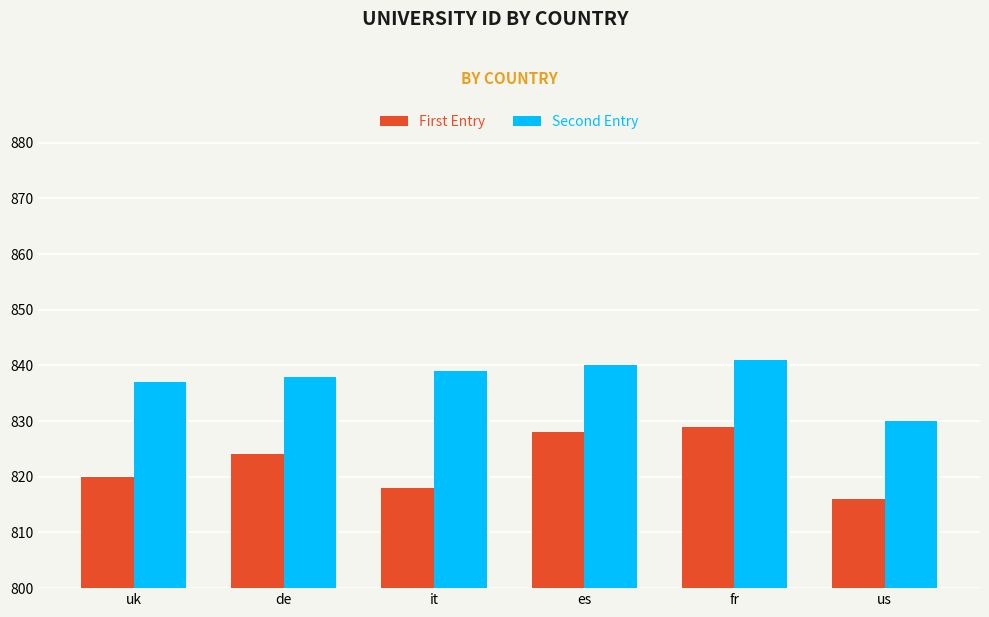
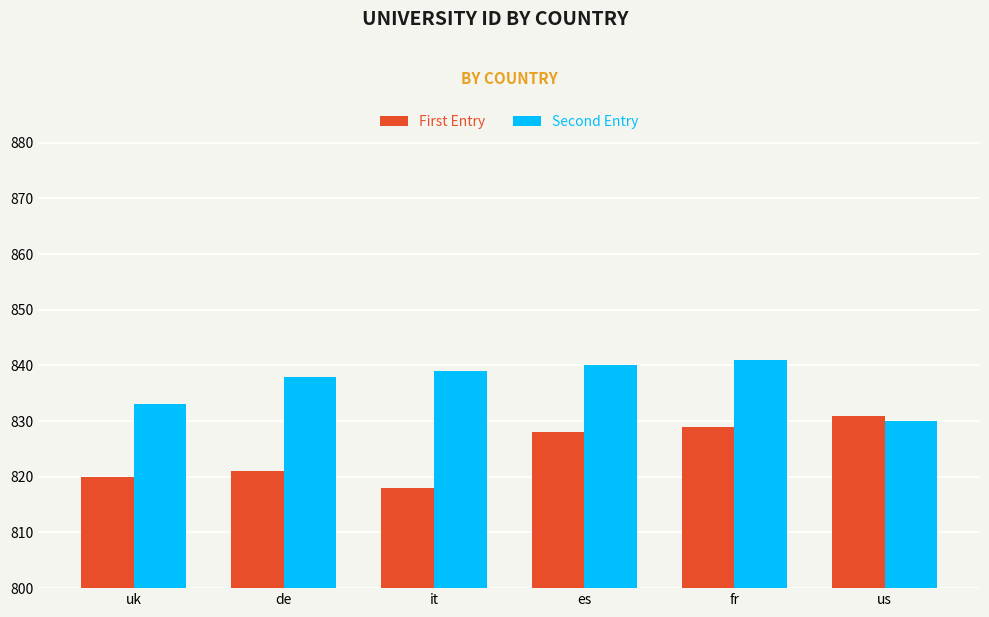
  {
    "First Entry": {
      "uk": 820,
-     "de": 824,
+     "de": 821,
      "it": 818,
      "es": 828,
      "fr": 829,
-     "us": 816
+     "us": 831
    },
    "Second Entry": {
-     "uk": 837,
+     "uk": 833,
      "de": 838,
      "it": 839,
      "es": 840,
      "fr": 841,
      "us": 830
    }
  }
